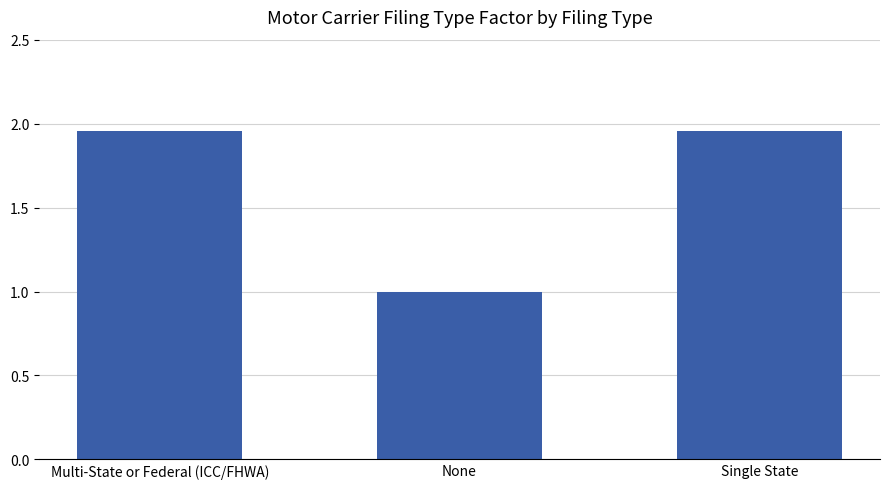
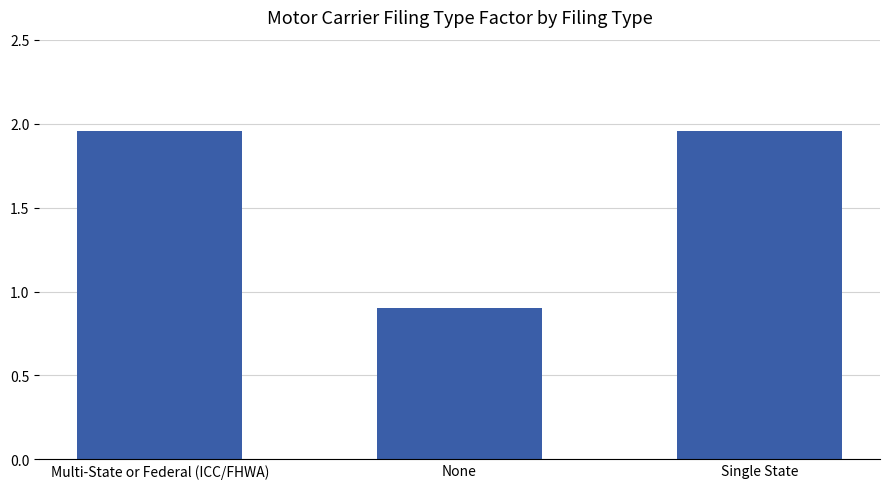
  {
    "Multi-State or Federal (ICC/FHWA)": 1.96,
-   "None": 1.0,
+   "None": 0.9,
    "Single State": 1.96
  }
